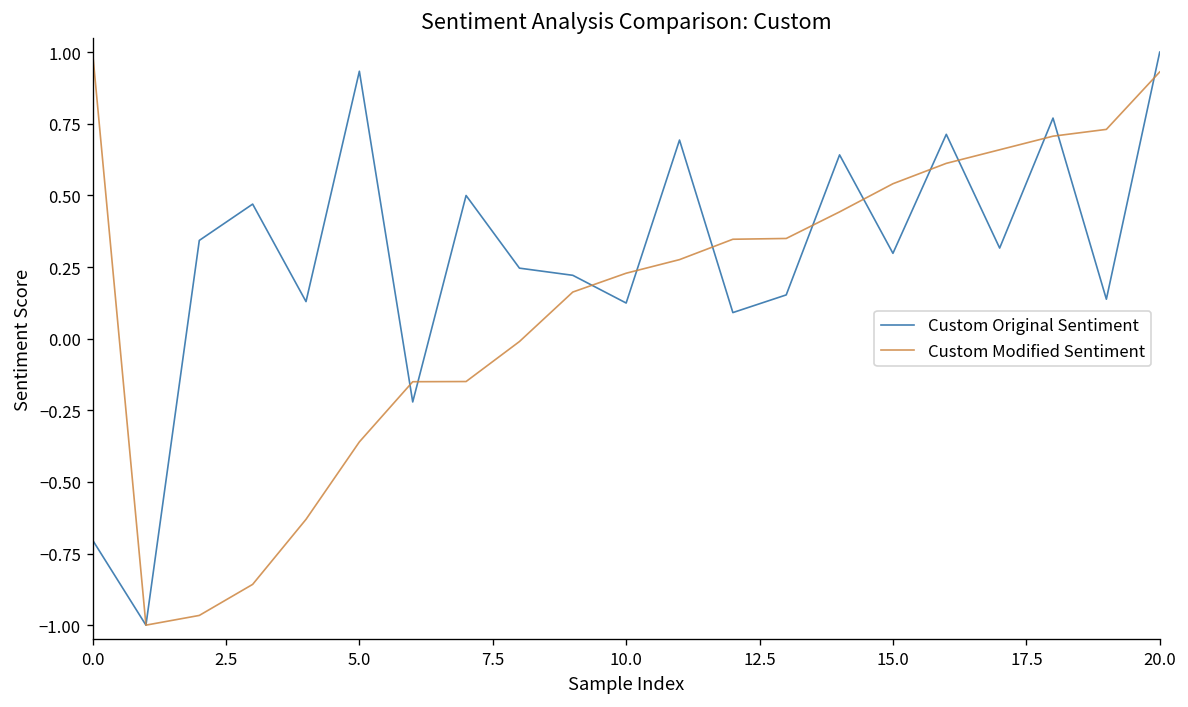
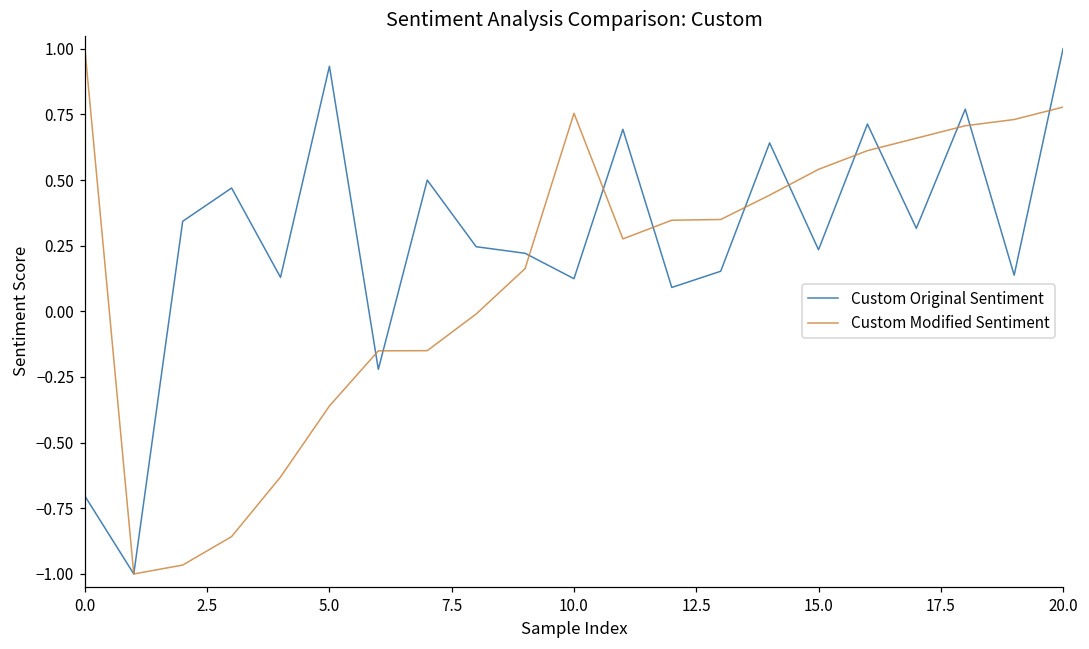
  {
    "Custom Original Sentiment": {
      "0.0": -0.70,
      "5.0": 0.93,
      "10.0": 0.12,
-     "15.0": 0.30,
+     "15.0": 0.23,
      "20.0": 1.00
    },
    "Custom Modified Sentiment": {
      "0.0": 1.00,
      "5.0": -0.36,
-     "10.0": 0.23,
+     "10.0": 0.75,
      "15.0": 0.54,
-     "20.0": 0.93
+     "20.0": 0.78
    }
  }
